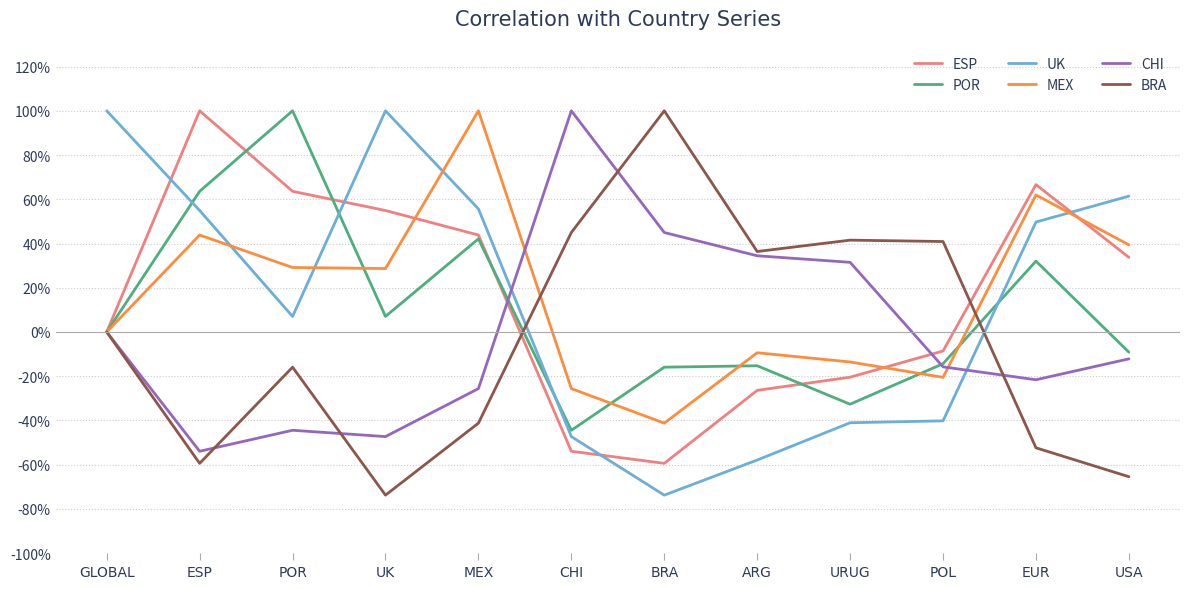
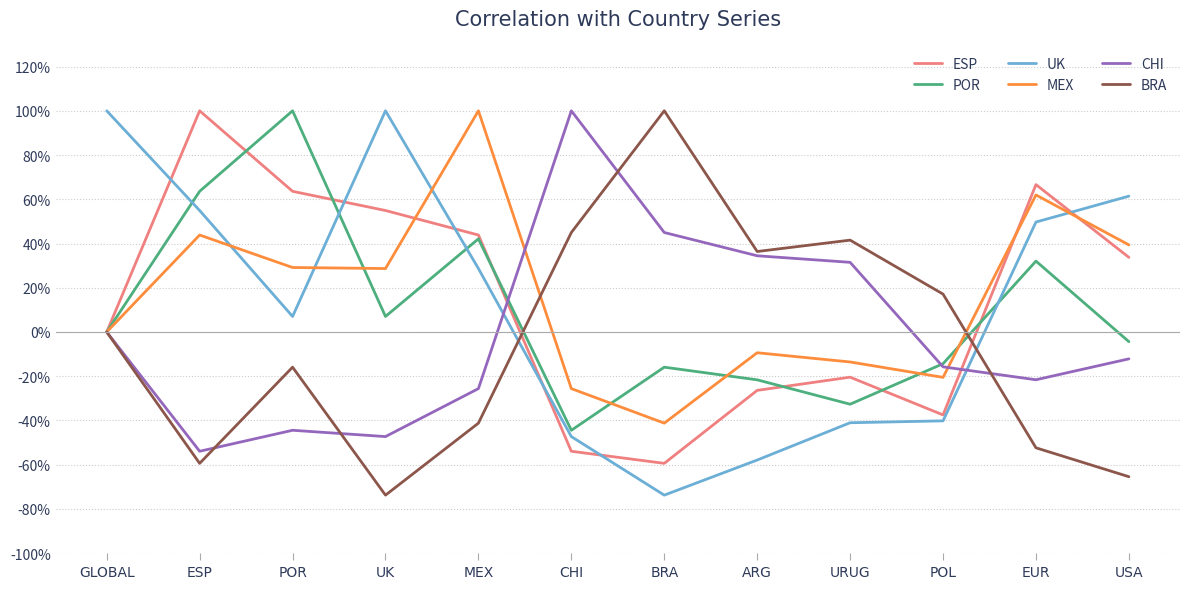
  {
    "ESP": {
      "ESP": "100%",
      "POR": "64%",
      "UK": "55%",
      "MEX": "44%",
      "CHI": "-54%",
      "BRA": "-59%",
      "ARG": "-26%",
      "URUG": "-20%",
-     "POL": "-9%",
+     "POL": "-37%",
      "EUR": "67%",
      "USA": "34%"
    },
    "POR": {
      "ESP": "64%",
      "POR": "100%",
      "UK": "7%",
      "MEX": "42%",
      "CHI": "-44%",
      "BRA": "-16%",
-     "ARG": "-15%",
+     "ARG": "-22%",
      "URUG": "-33%",
      "POL": "-14%",
      "EUR": "32%",
-     "USA": "-9%"
+     "USA": "-4%"
    },
    "UK": {
      "GLOBAL": "100%",
      "ESP": "55%",
      "POR": "7%",
      "UK": "100%",
-     "MEX": "56%",
+     "MEX": "29%",
      "CHI": "-47%",
      "BRA": "-74%",
      "ARG": "-58%",
      "URUG": "-41%",
      "POL": "-40%",
      "EUR": "50%",
      "USA": "61%"
    },
    "MEX": {
      "ESP": "44%",
      "POR": "29%",
      "UK": "29%",
      "MEX": "100%",
      "CHI": "-26%",
      "BRA": "-41%",
      "ARG": "-9%",
      "URUG": "-14%",
      "POL": "-21%",
      "EUR": "62%",
      "USA": "39%"
    },
    "CHI": {
      "ESP": "-54%",
      "POR": "-44%",
      "UK": "-47%",
      "MEX": "-26%",
      "CHI": "100%",
      "BRA": "45%",
      "ARG": "34%",
      "URUG": "31%",
      "POL": "-16%",
      "EUR": "-22%",
      "USA": "-12%"
    },
    "BRA": {
      "ESP": "-59%",
      "POR": "-16%",
      "UK": "-74%",
      "MEX": "-41%",
      "CHI": "45%",
      "BRA": "100%",
      "ARG": "36%",
      "URUG": "42%",
-     "POL": "41%",
+     "POL": "17%",
      "EUR": "-52%",
      "USA": "-65%"
    }
  }
